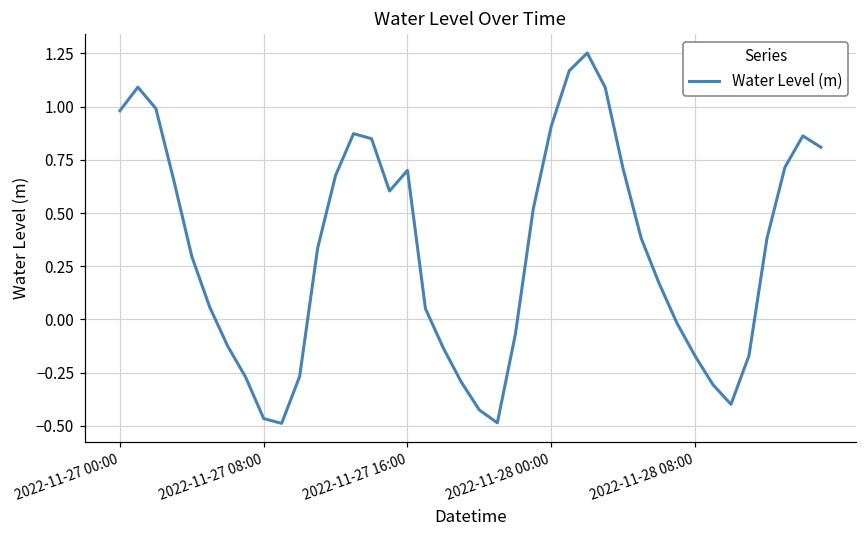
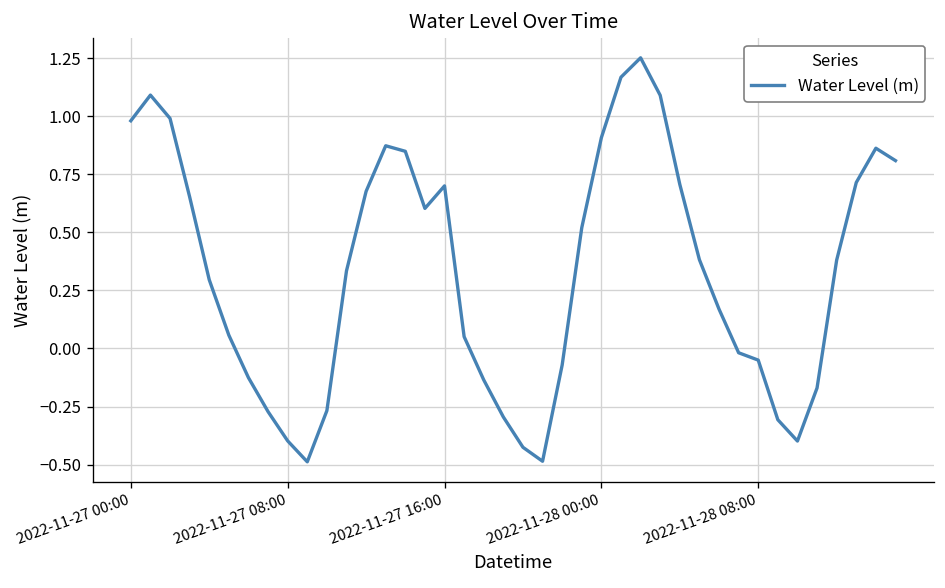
  {
    "2022-11-27 00:00": 0.98,
-   "2022-11-27 08:00": -0.47,
+   "2022-11-27 08:00": -0.40,
    "2022-11-27 16:00": 0.70,
    "2022-11-28 00:00": 0.91,
-   "2022-11-28 08:00": -0.17
+   "2022-11-28 08:00": -0.05
  }
